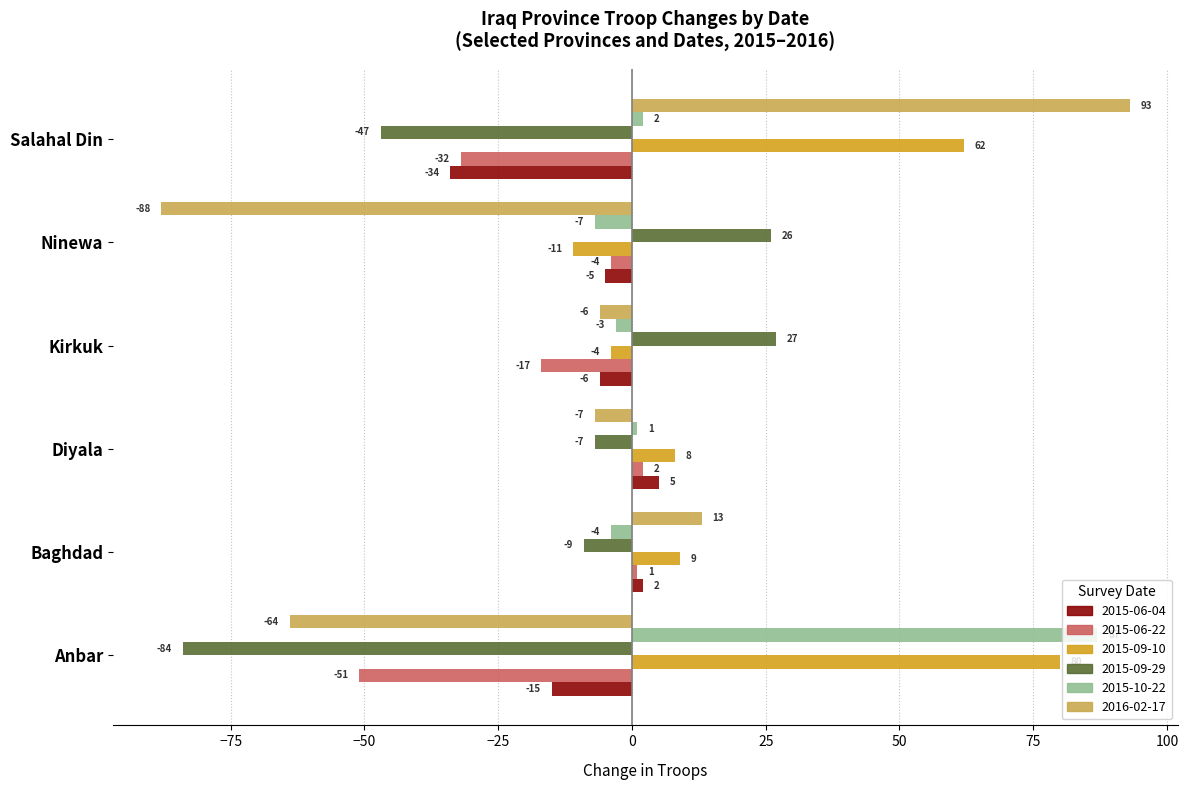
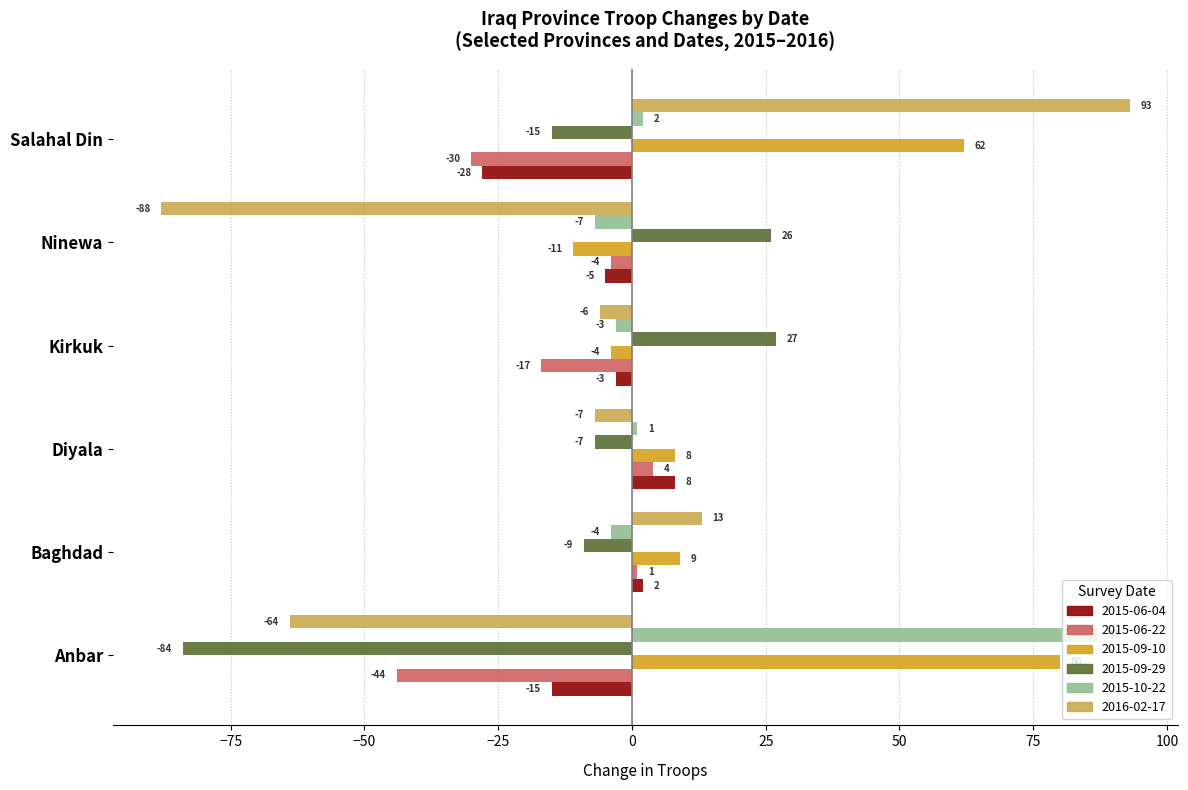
  {
    "2015-06-04": {
-     "Salahal Din": -34,
+     "Salahal Din": -28,
      "Ninewa": -5,
-     "Kirkuk": -6,
-     "Diyala": 5,
+     "Kirkuk": -3,
+     "Diyala": 8,
      "Baghdad": 2,
      "Anbar": -15
    },
    "2015-06-22": {
-     "Salahal Din": -32,
+     "Salahal Din": -30,
      "Ninewa": -4,
      "Kirkuk": -17,
-     "Diyala": 2,
+     "Diyala": 4,
      "Baghdad": 1,
-     "Anbar": -51
+     "Anbar": -44
    },
    "2015-09-29": {
-     "Salahal Din": -47,
+     "Salahal Din": -15,
      "Ninewa": 26,
      "Kirkuk": 27,
      "Diyala": -7,
      "Baghdad": -9,
      "Anbar": -84
    },
    "2015-10-22": {
      "Salahal Din": 2,
      "Ninewa": -7,
      "Kirkuk": -3,
      "Diyala": 1,
      "Baghdad": -4
    }
  }
